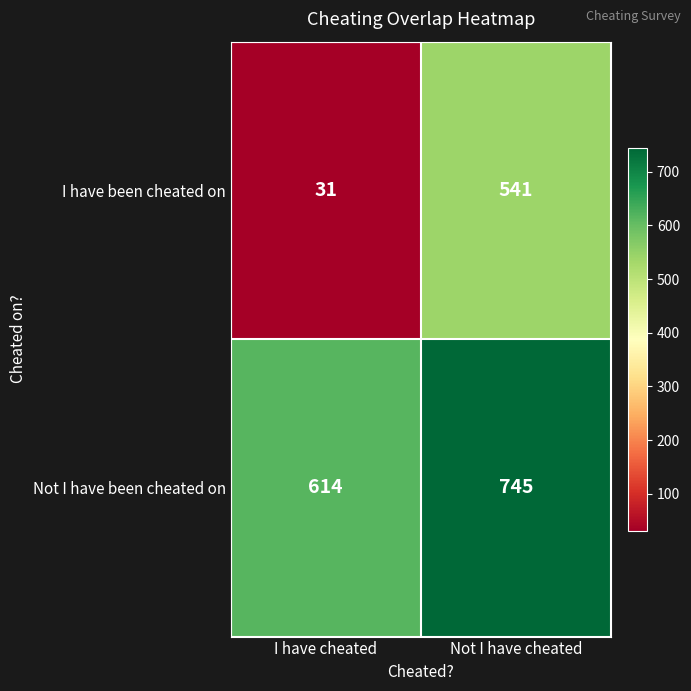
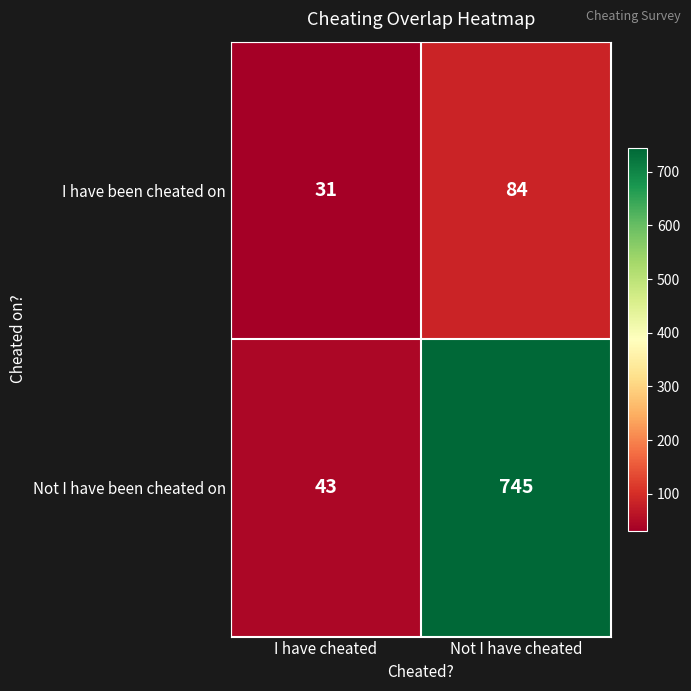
  {
    "I have been cheated on": {
      "I have cheated": 31,
-     "Not I have cheated": 541
+     "Not I have cheated": 84
    },
    "Not I have been cheated on": {
-     "I have cheated": 614,
+     "I have cheated": 43,
      "Not I have cheated": 745
    }
  }
